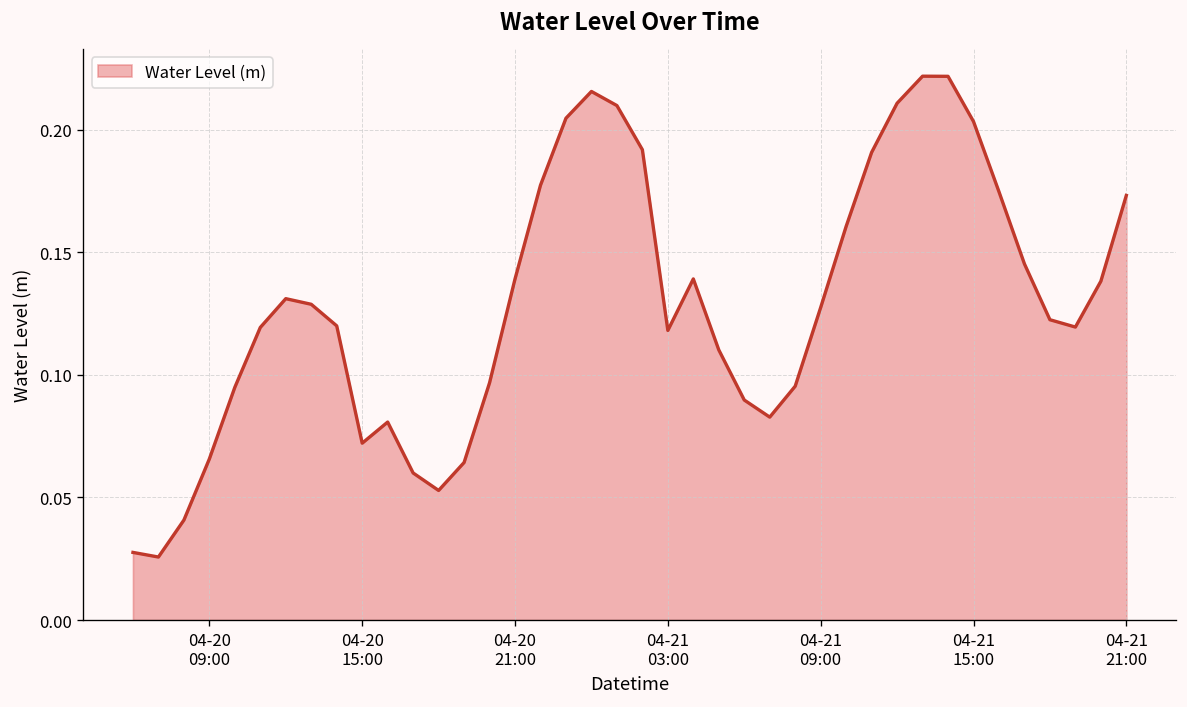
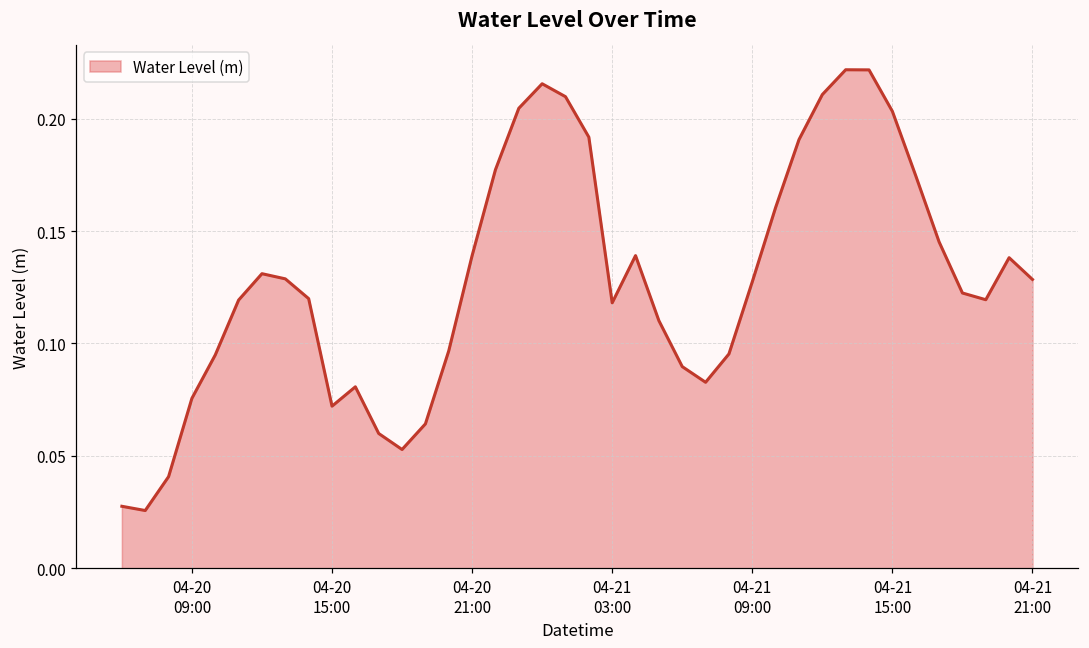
  {
-   "04-20 09:00": 0.066,
+   "04-20 09:00": 0.076,
    "04-20 15:00": 0.072,
    "04-20 21:00": 0.139,
    "04-21 03:00": 0.118,
    "04-21 09:00": 0.127,
    "04-21 15:00": 0.203,
-   "04-21 21:00": 0.173
+   "04-21 21:00": 0.128
  }
